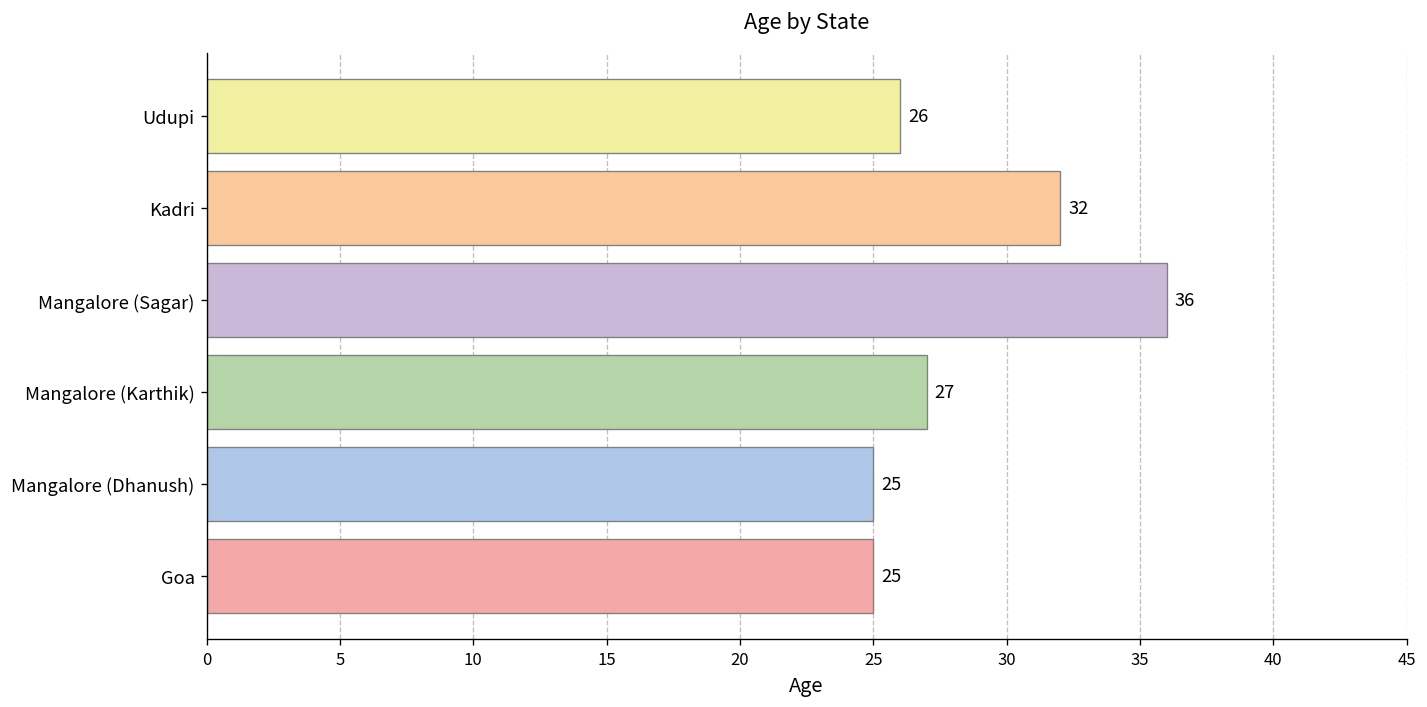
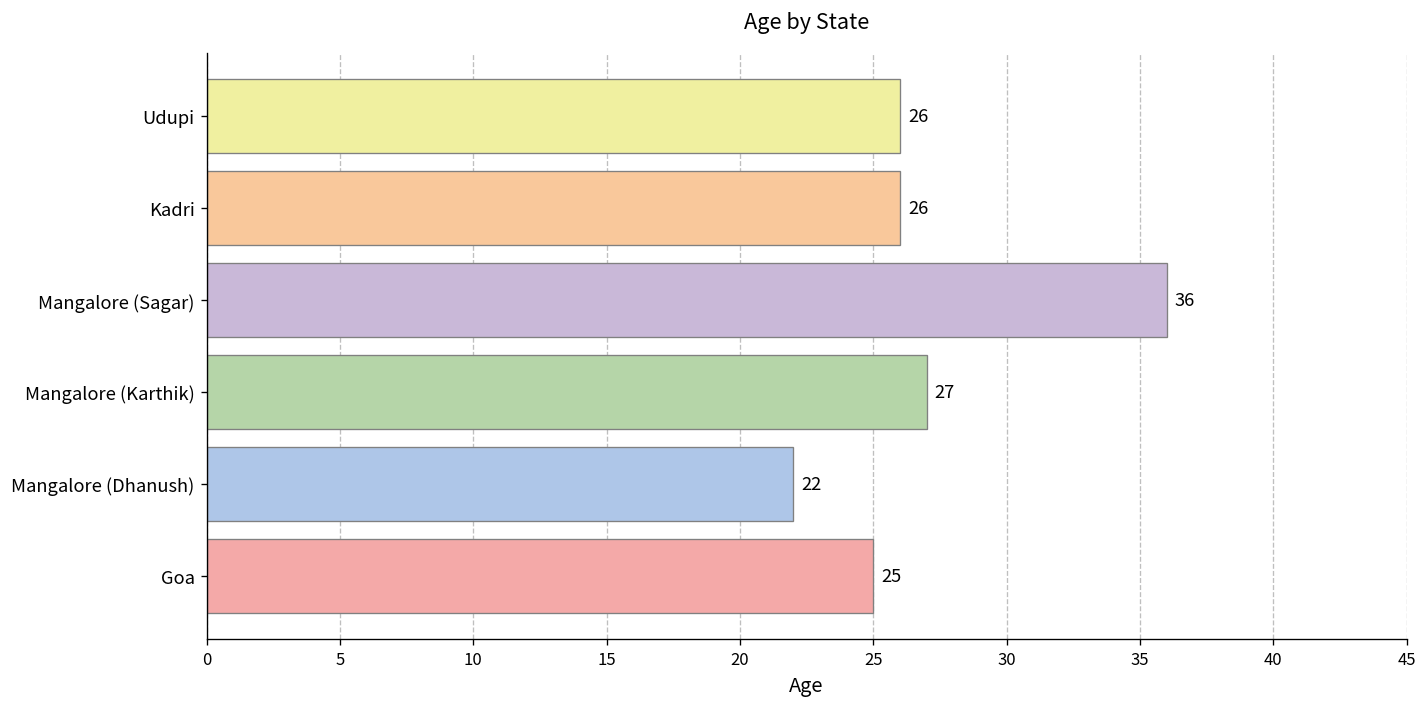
  {
    "Udupi": 26,
-   "Kadri": 32,
+   "Kadri": 26,
    "Mangalore (Sagar)": 36,
    "Mangalore (Karthik)": 27,
-   "Mangalore (Dhanush)": 25,
+   "Mangalore (Dhanush)": 22,
    "Goa": 25
  }
